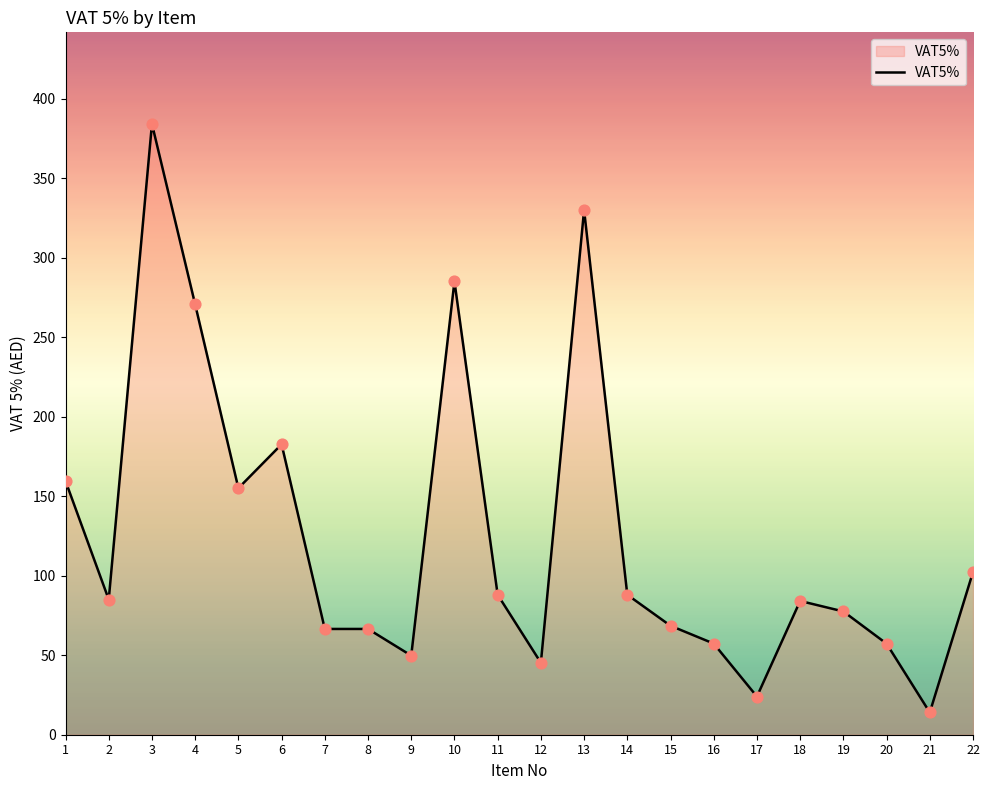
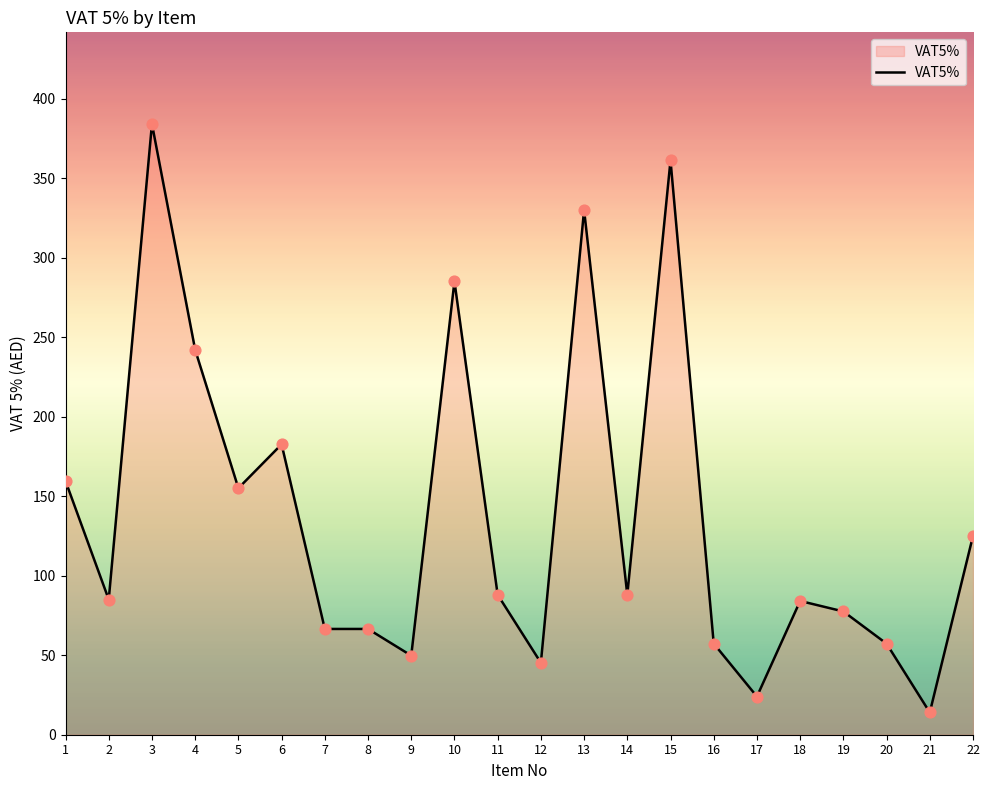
  {
    "1": 160,
    "2": 85,
    "3": 384,
-   "4": 271,
+   "4": 242,
    "5": 155,
    "6": 183,
    "7": 67,
    "8": 67,
    "9": 50,
    "10": 285,
    "11": 88,
    "12": 45,
    "13": 330,
    "14": 88,
-   "15": 69,
+   "15": 361,
    "16": 57,
    "17": 24,
    "18": 84,
    "19": 78,
    "20": 57,
    "21": 14,
-   "22": 102
+   "22": 125
  }
